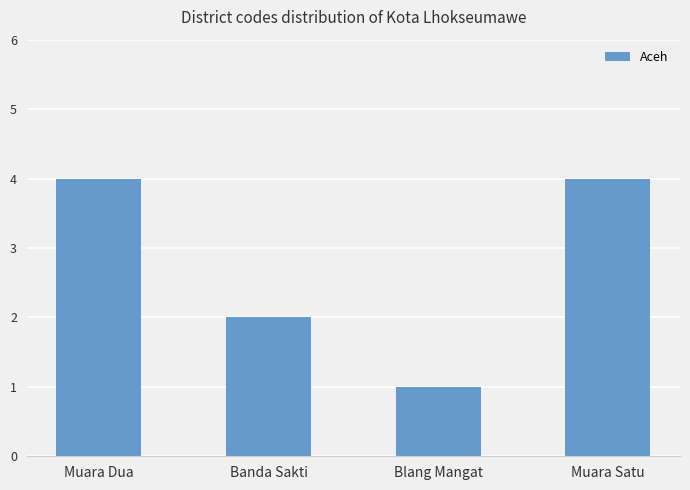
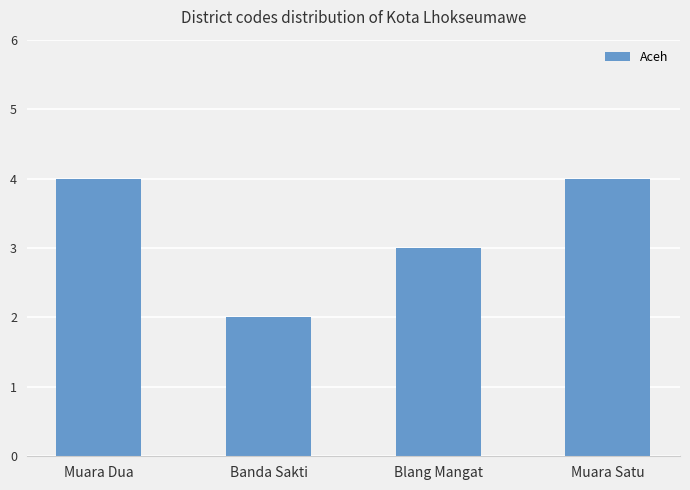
  {
    "Muara Dua": 4,
    "Banda Sakti": 2,
-   "Blang Mangat": 1,
+   "Blang Mangat": 3,
    "Muara Satu": 4
  }
